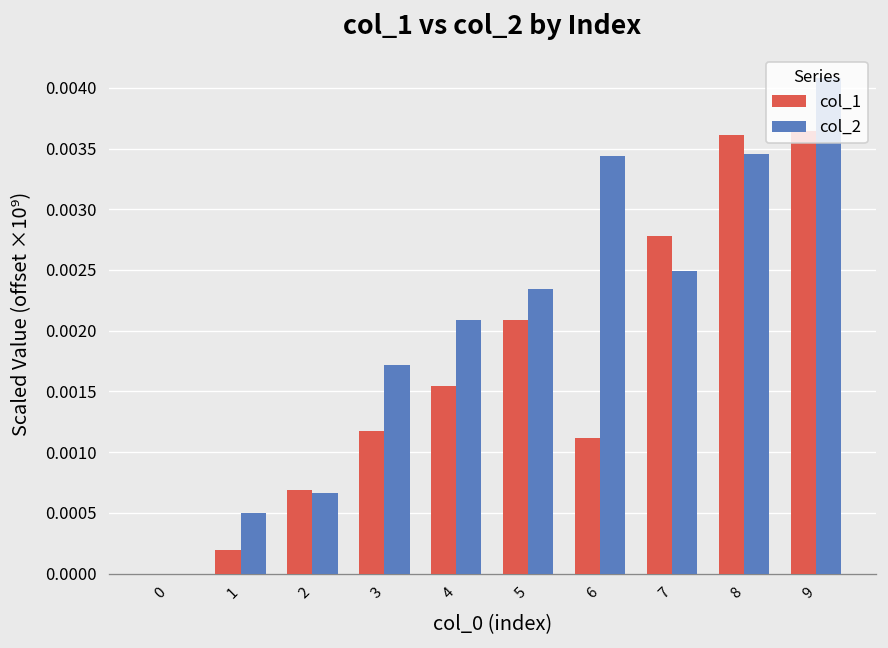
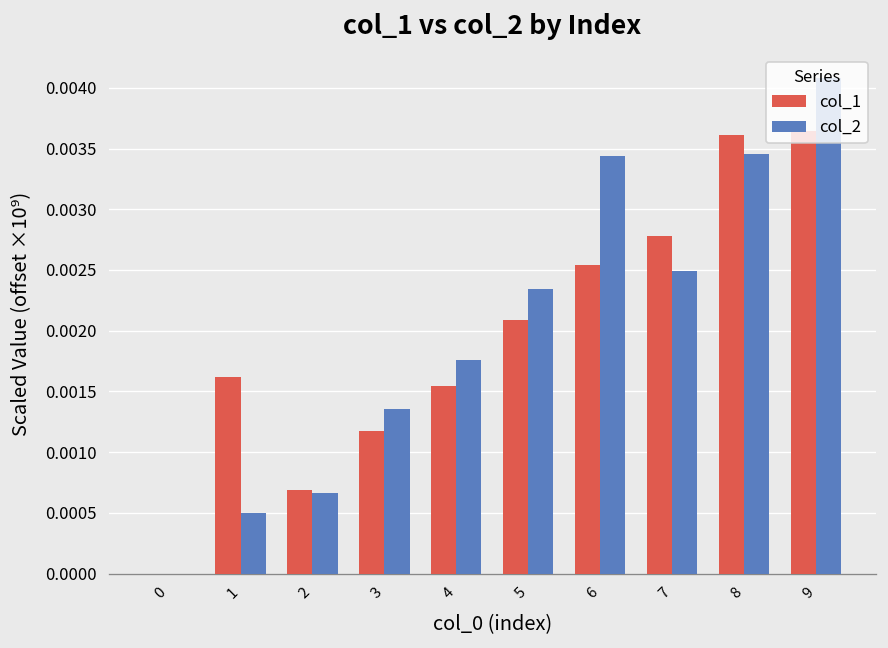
  {
    "col_1": {
      "0": 0.00000,
-     "1": 0.00019,
+     "1": 0.00162,
      "2": 0.00069,
      "3": 0.00118,
      "4": 0.00154,
      "5": 0.00209,
-     "6": 0.00112,
+     "6": 0.00254,
      "7": 0.00278,
      "8": 0.00361
    },
    "col_2": {
      "0": 0.00000,
      "1": 0.00050,
      "2": 0.00066,
-     "3": 0.00171,
-     "4": 0.00209,
+     "3": 0.00135,
+     "4": 0.00176,
      "5": 0.00235,
      "6": 0.00344,
      "7": 0.00249,
      "8": 0.00345
    }
  }
